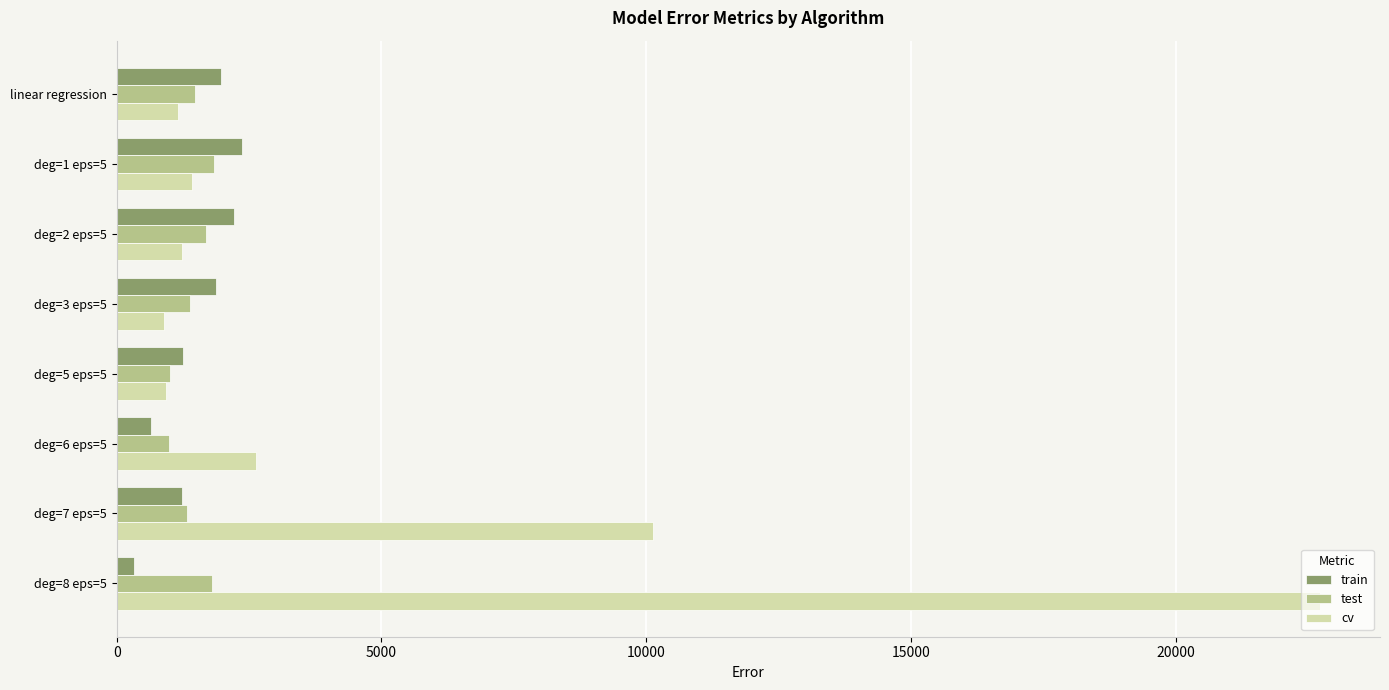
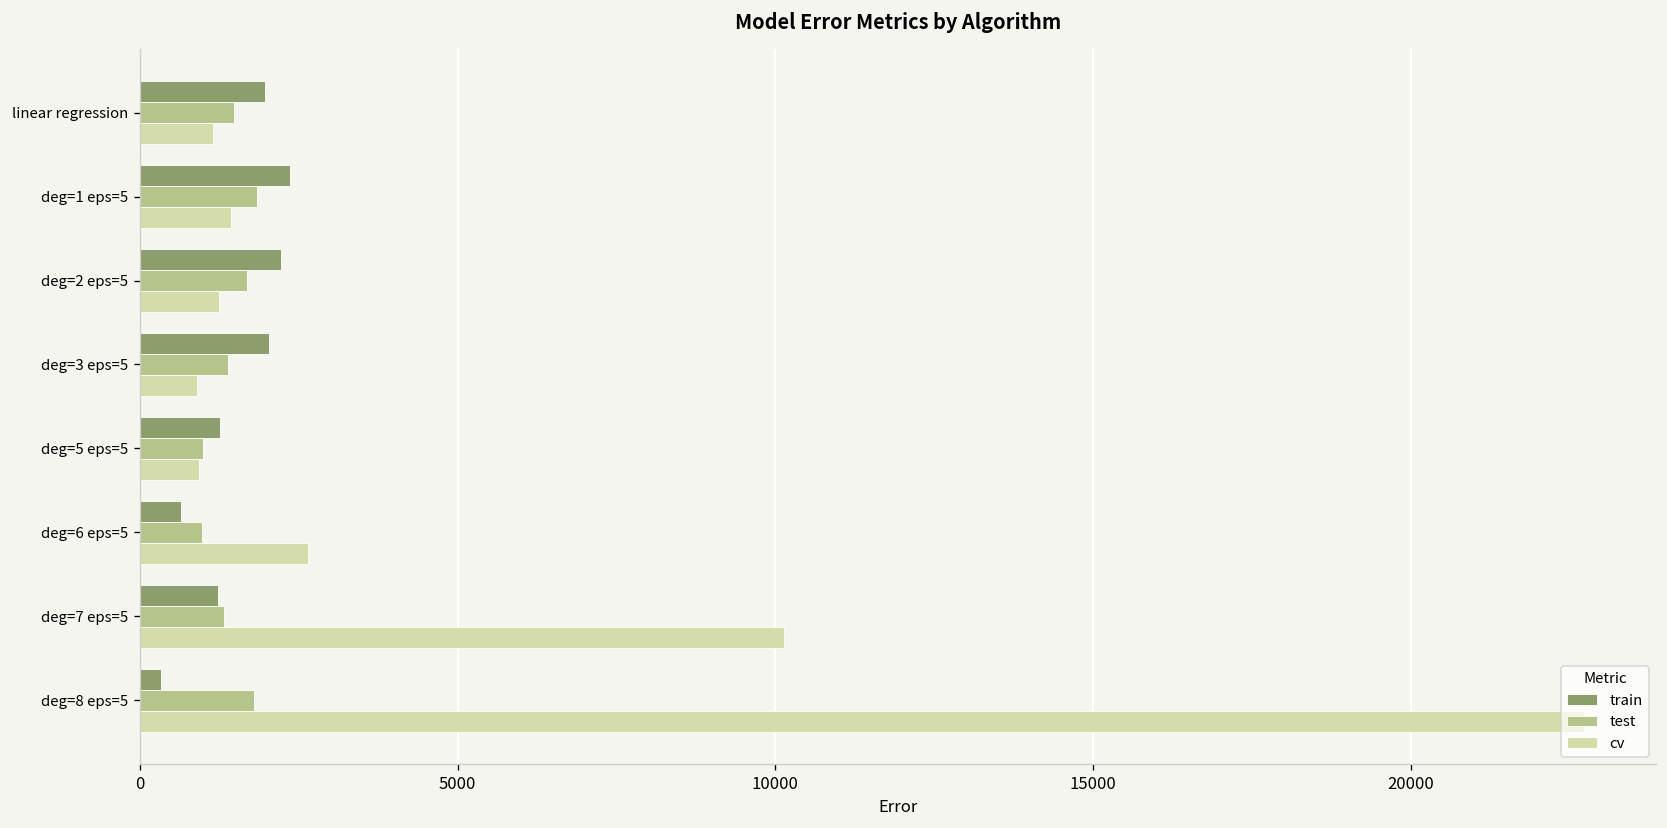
  {
    "train": {
      "linear regression": 2000,
      "deg=1 eps=5": 2400,
      "deg=2 eps=5": 2200,
-     "deg=3 eps=5": 1900,
+     "deg=3 eps=5": 2000,
      "deg=5 eps=5": 1300,
      "deg=6 eps=5": 700,
      "deg=7 eps=5": 1200,
      "deg=8 eps=5": 300
    }
  }
